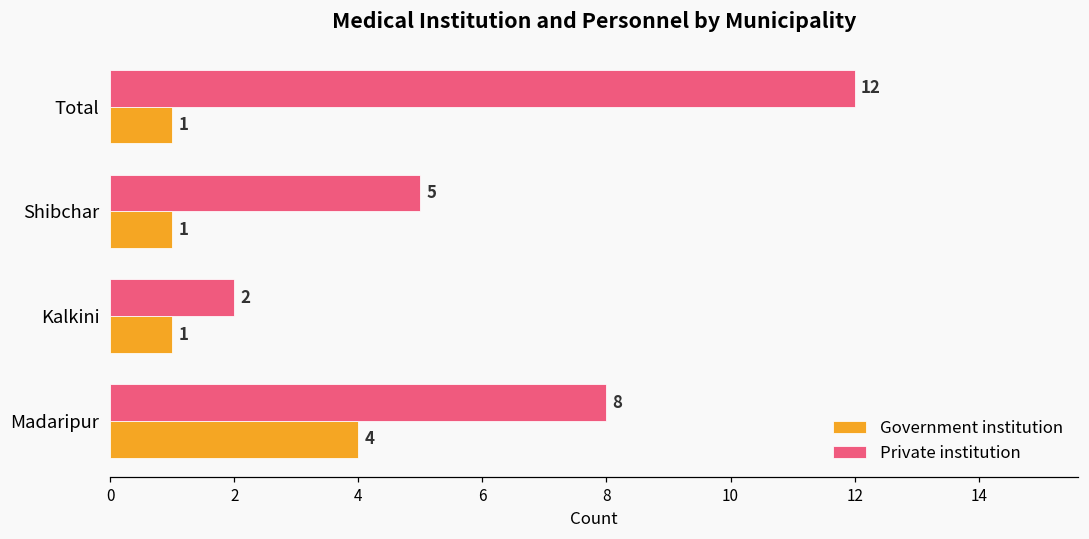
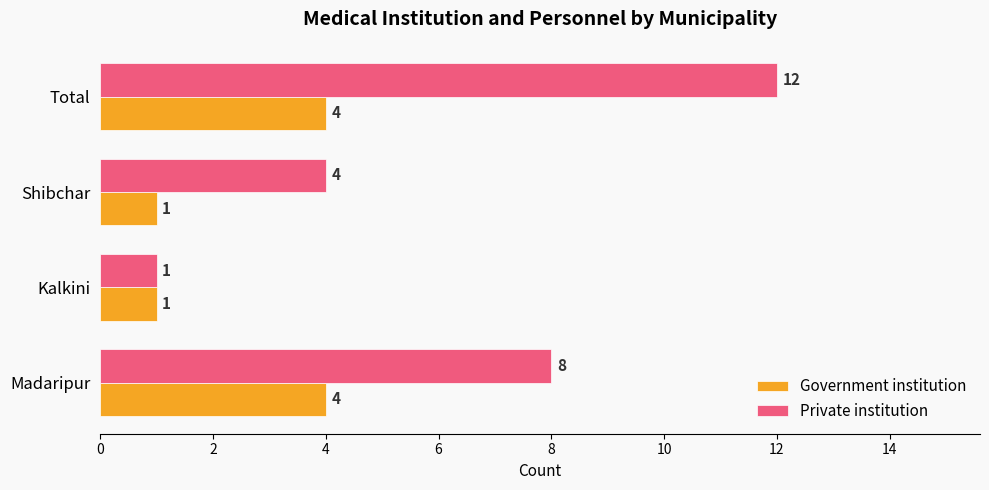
  {
    "Government institution": {
-     "Total": 1,
+     "Total": 4,
      "Shibchar": 1,
      "Kalkini": 1,
      "Madaripur": 4
    },
    "Private institution": {
      "Total": 12,
-     "Shibchar": 5,
-     "Kalkini": 2,
+     "Shibchar": 4,
+     "Kalkini": 1,
      "Madaripur": 8
    }
  }
